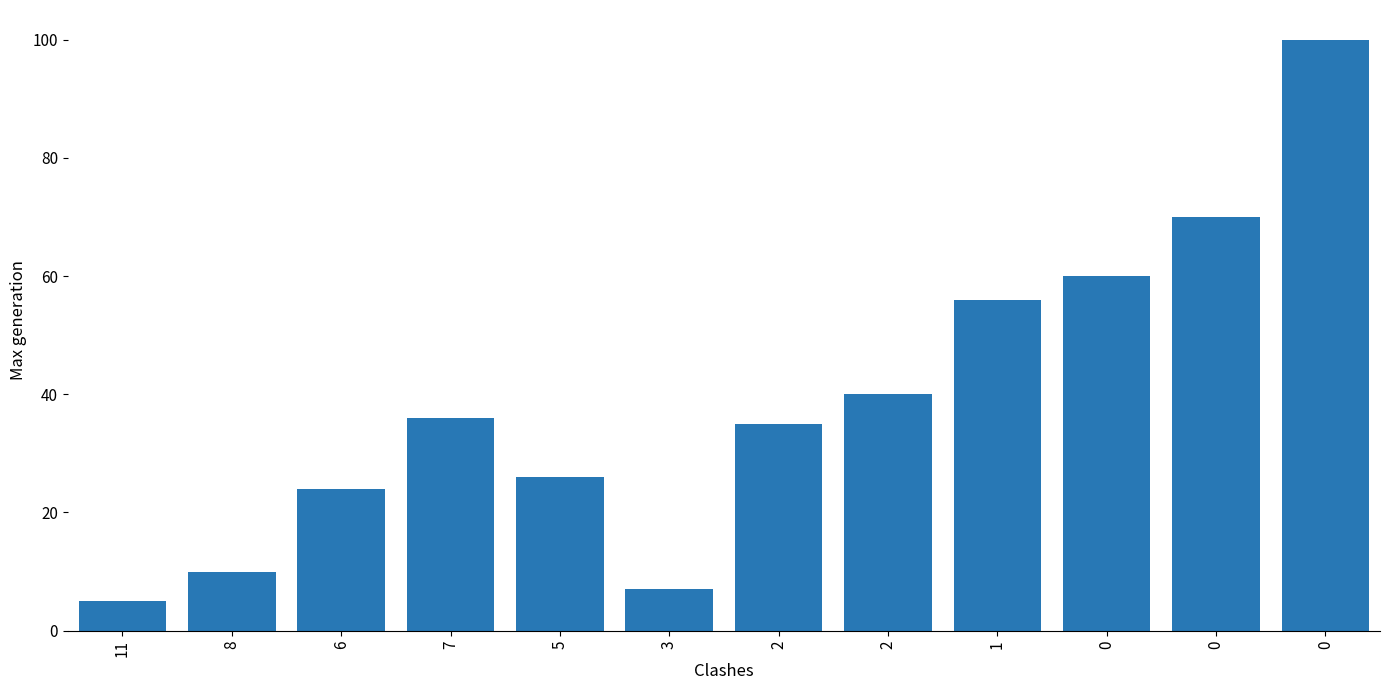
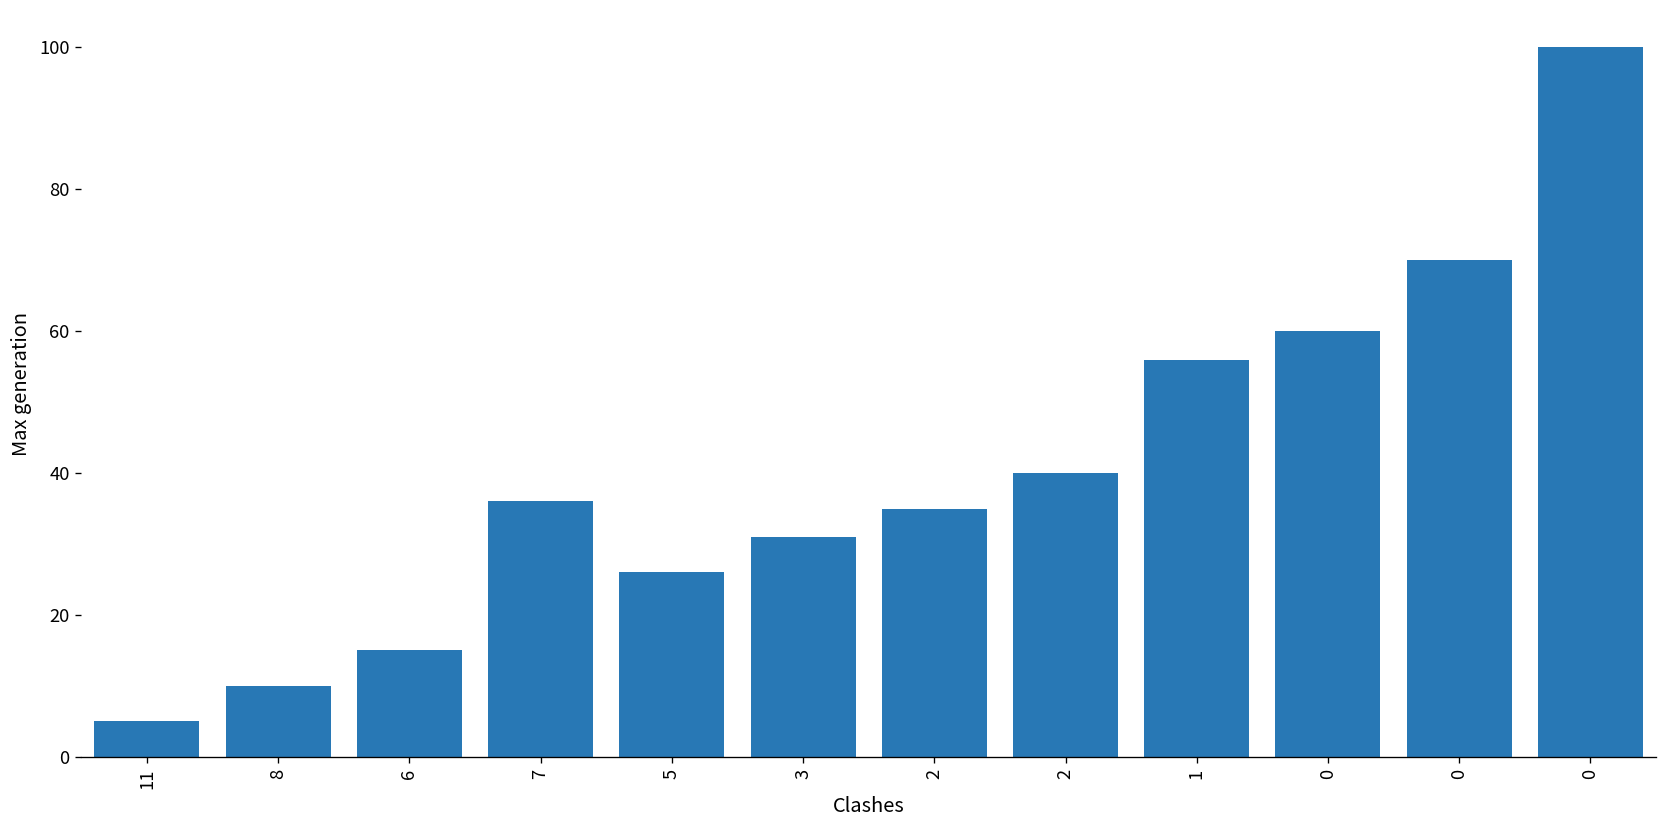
  {
    "11": 5,
    "8": 10,
-   "6": 24,
+   "6": 15,
    "7": 36,
    "5": 26,
-   "3": 7,
+   "3": 31,
    "1": 56
  }
